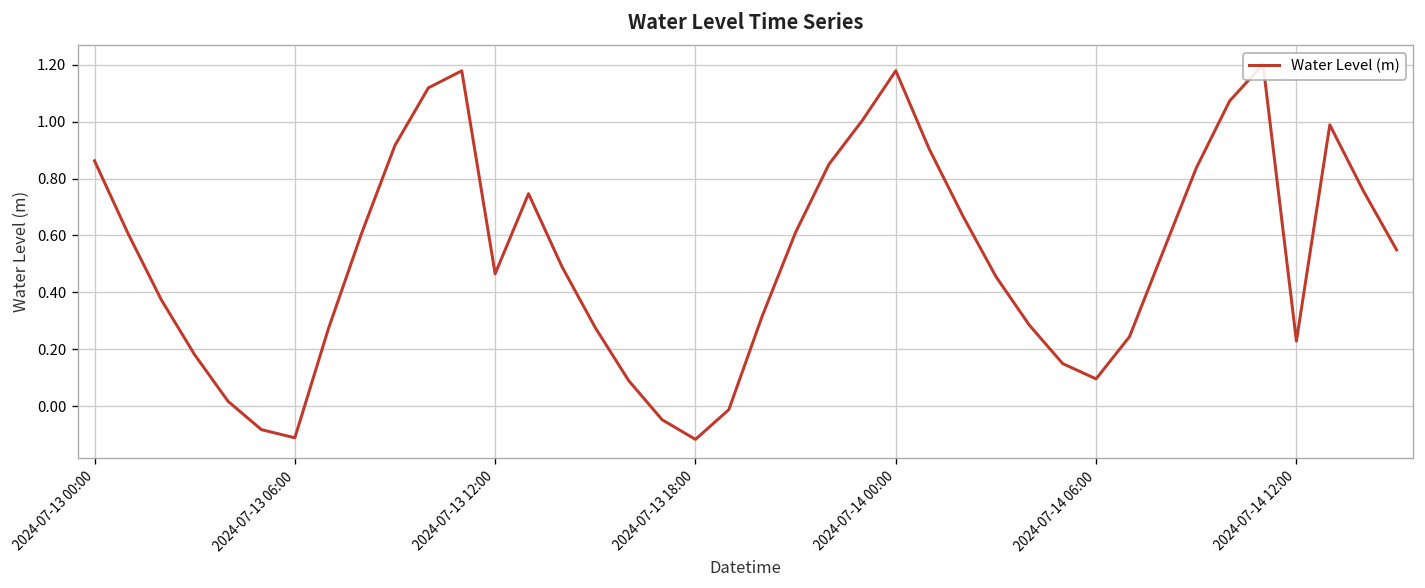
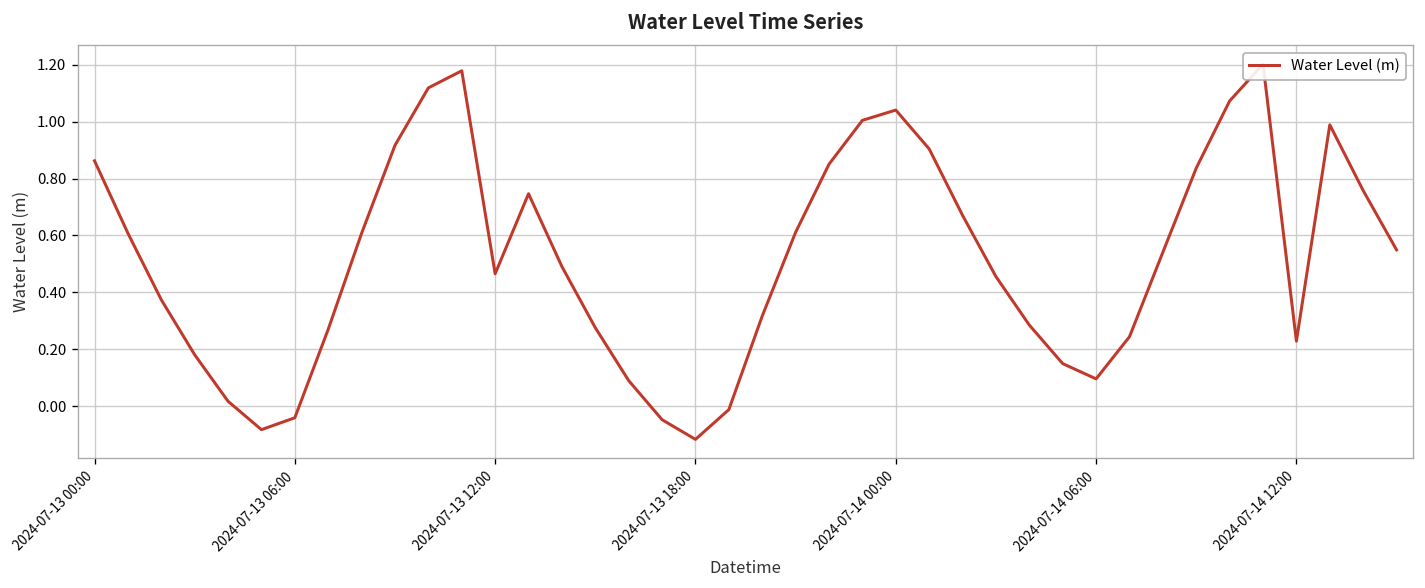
  {
    "2024-07-13 00:00": 0.86,
-   "2024-07-13 06:00": -0.11,
+   "2024-07-13 06:00": -0.04,
    "2024-07-13 12:00": 0.47,
    "2024-07-13 18:00": -0.12,
-   "2024-07-14 00:00": 1.18,
+   "2024-07-14 00:00": 1.04,
    "2024-07-14 06:00": 0.10,
    "2024-07-14 12:00": 0.23
  }
